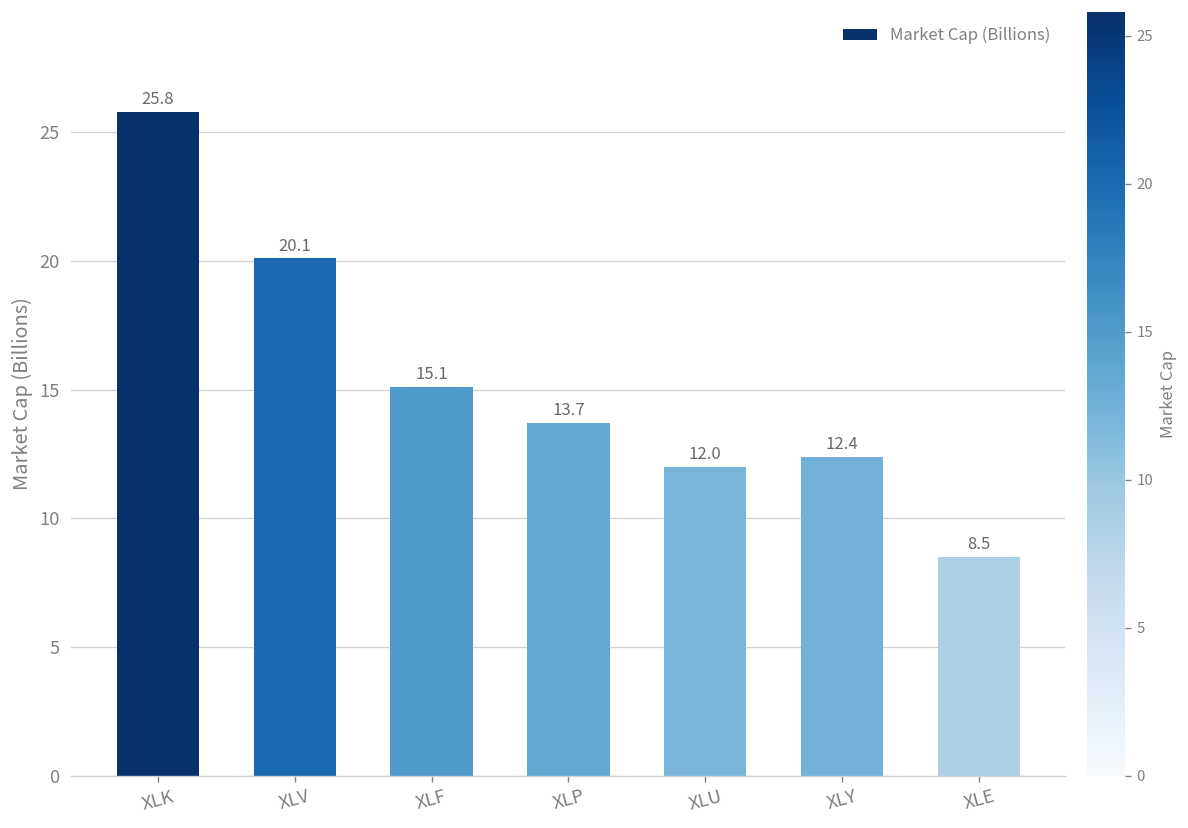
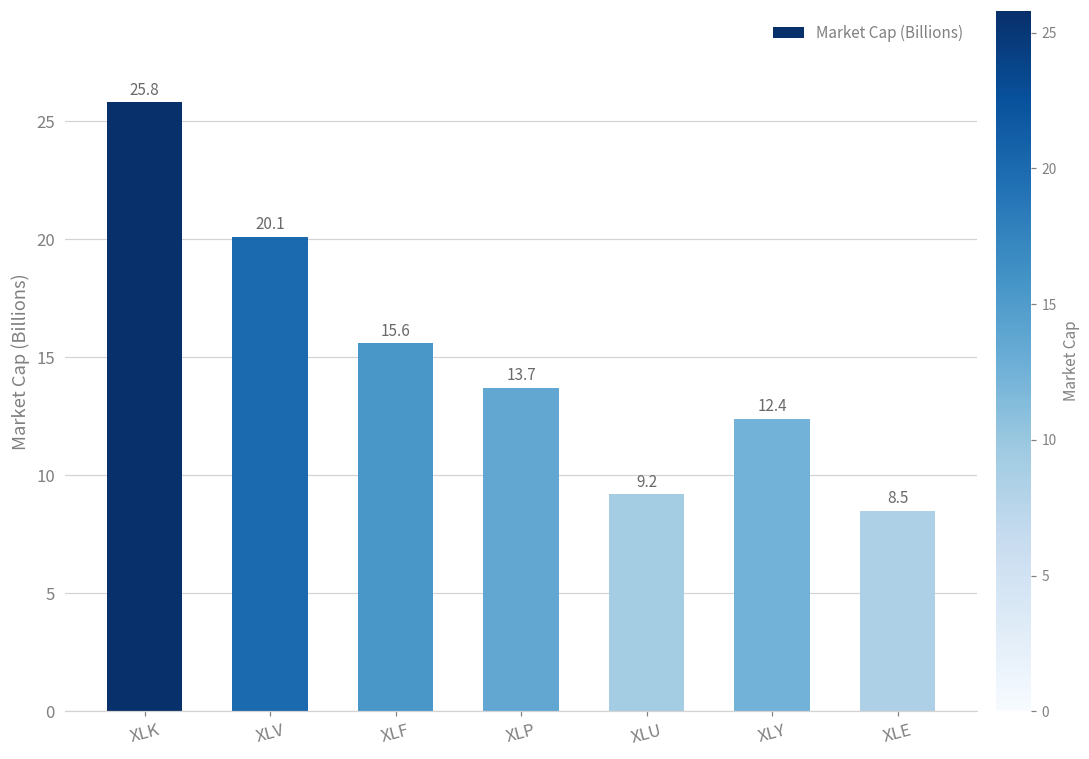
  {
    "XLK": 25.8,
    "XLV": 20.1,
-   "XLF": 15.1,
+   "XLF": 15.6,
    "XLP": 13.7,
-   "XLU": 12.0,
+   "XLU": 9.2,
    "XLY": 12.4,
    "XLE": 8.5
  }
